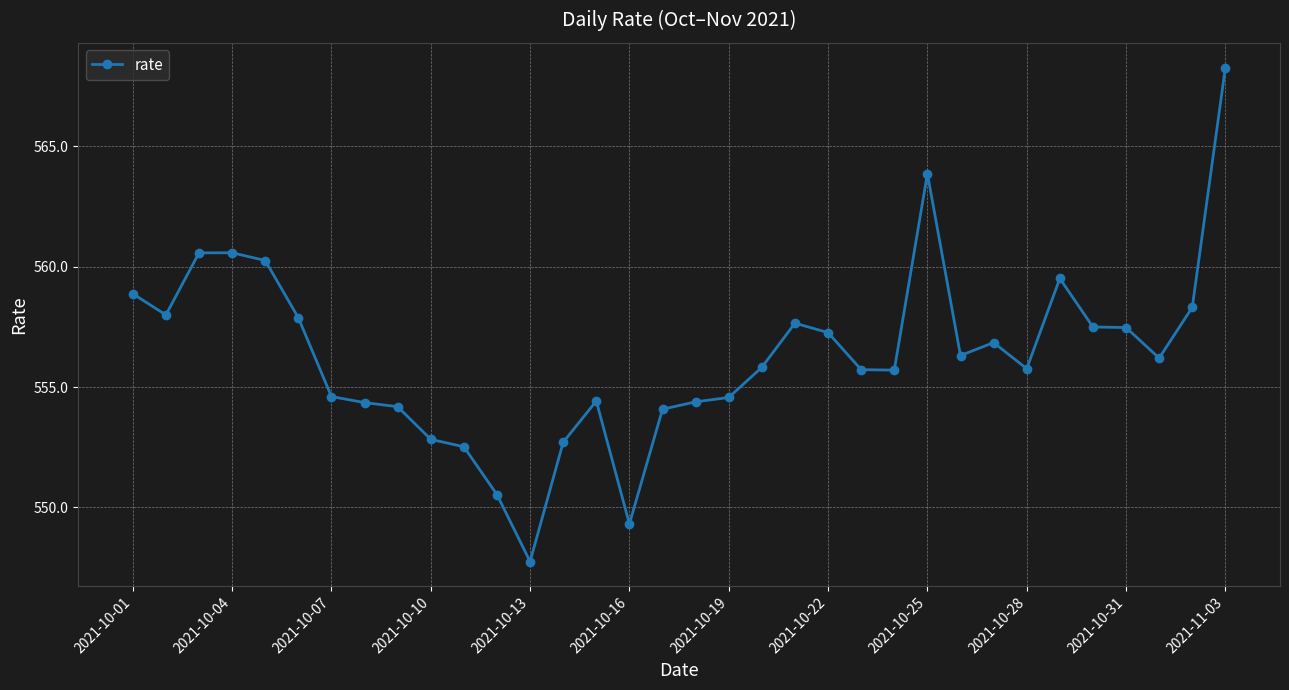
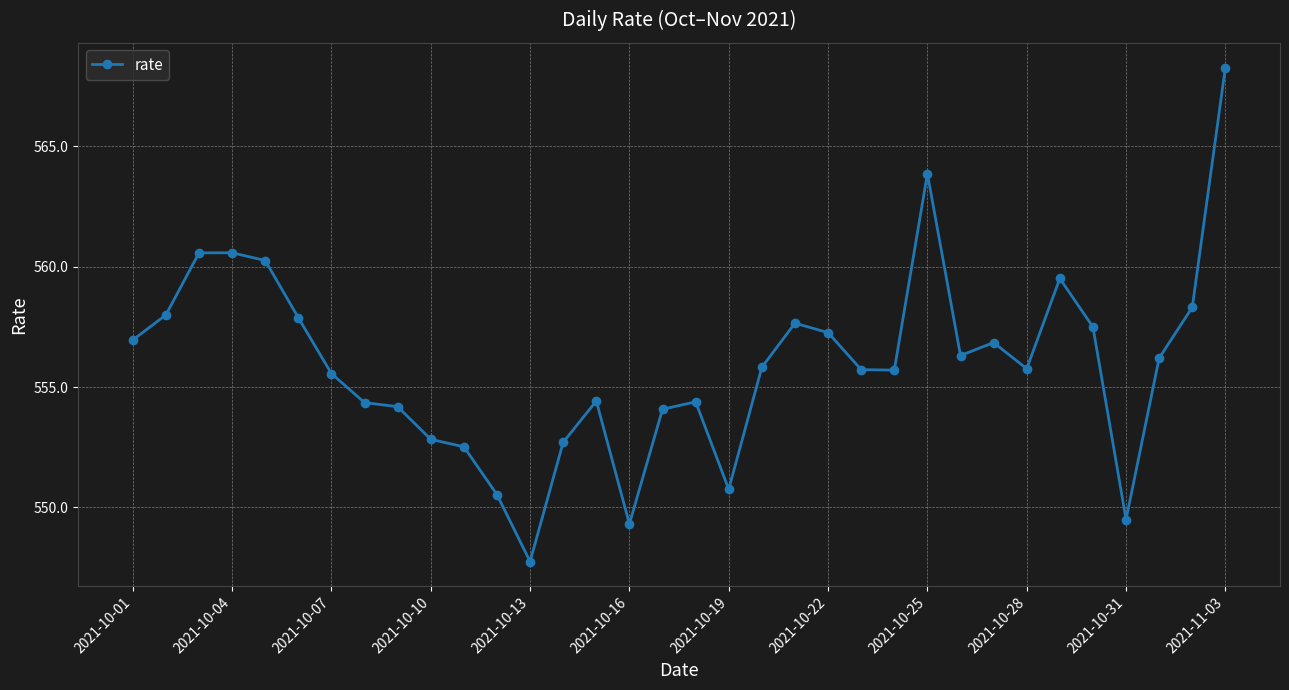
  {
-   "2021-10-01": 558.9,
+   "2021-10-01": 557.0,
    "2021-10-04": 560.6,
-   "2021-10-07": 554.6,
+   "2021-10-07": 555.6,
    "2021-10-10": 552.8,
    "2021-10-13": 547.7,
    "2021-10-16": 549.3,
-   "2021-10-19": 554.6,
+   "2021-10-19": 550.8,
    "2021-10-22": 557.3,
    "2021-10-25": 563.9,
    "2021-10-28": 555.8,
-   "2021-10-31": 557.5,
+   "2021-10-31": 549.5,
    "2021-11-03": 568.3
  }
